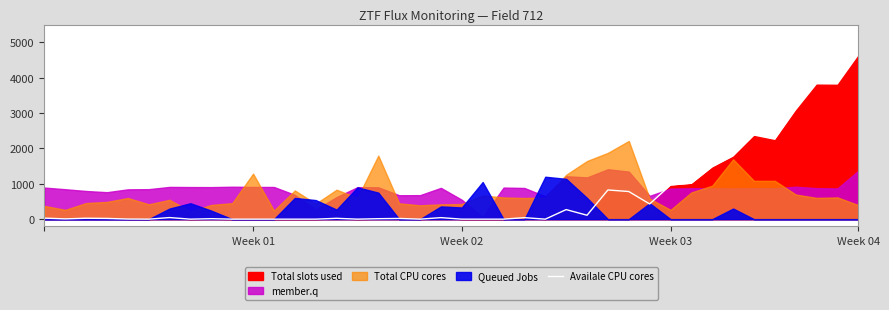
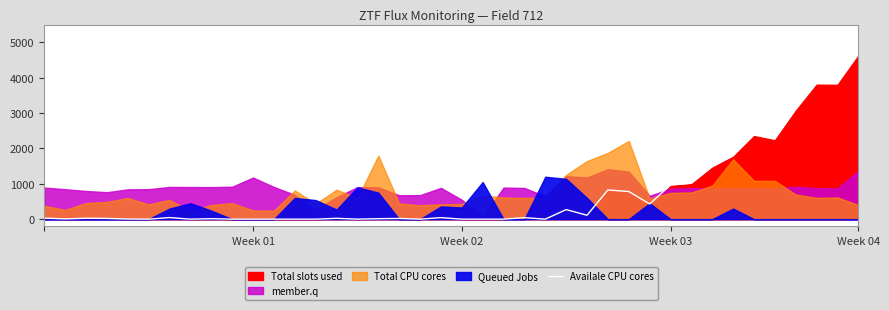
  {
    "Availale CPU cores": {
      "Week 04": 4700
    },
    "Total slots used": {
      "Week 04": 4600
    },
    "member.q": {
-     "Week 01": 900,
+     "Week 01": 1200,
      "Week 02": 500,
      "Week 03": 900,
      "Week 04": 1400
    },
    "Total CPU cores": {
-     "Week 01": 1300,
+     "Week 01": 200,
      "Week 02": 400,
-     "Week 03": 300,
+     "Week 03": 700,
      "Week 04": 400
    },
    "Queued Jobs": {
      "Week 02": 300,
      "Week 03": 0,
      "Week 04": 0
    }
  }
